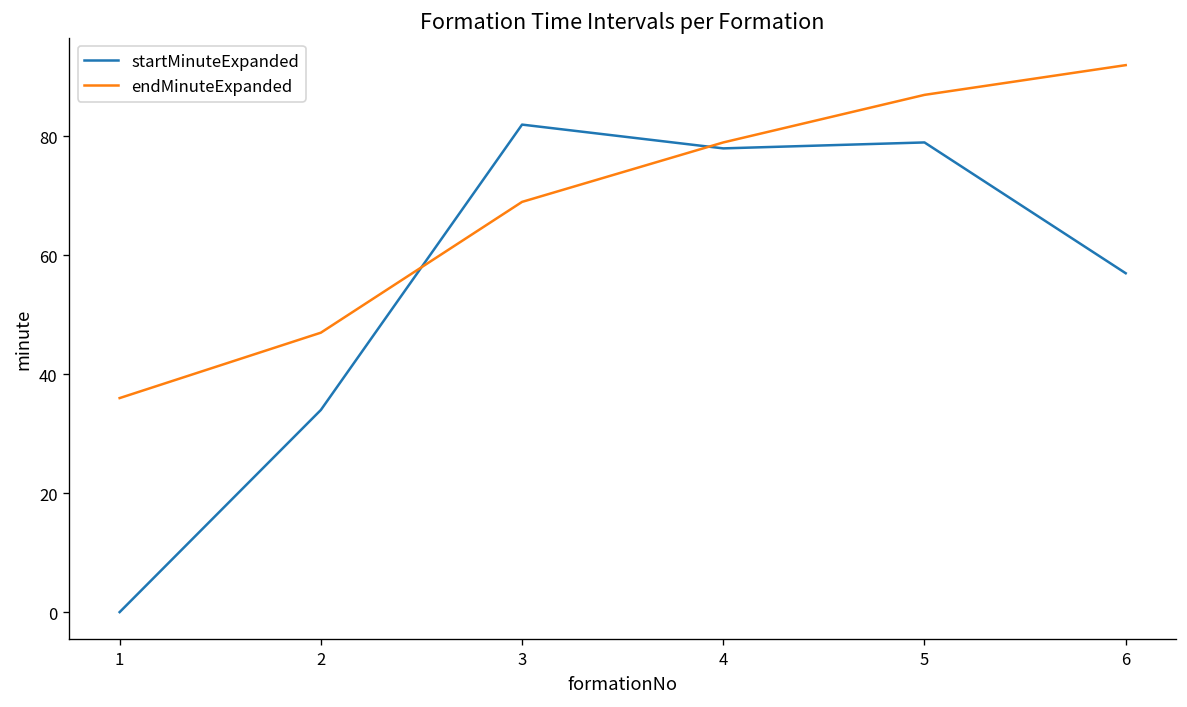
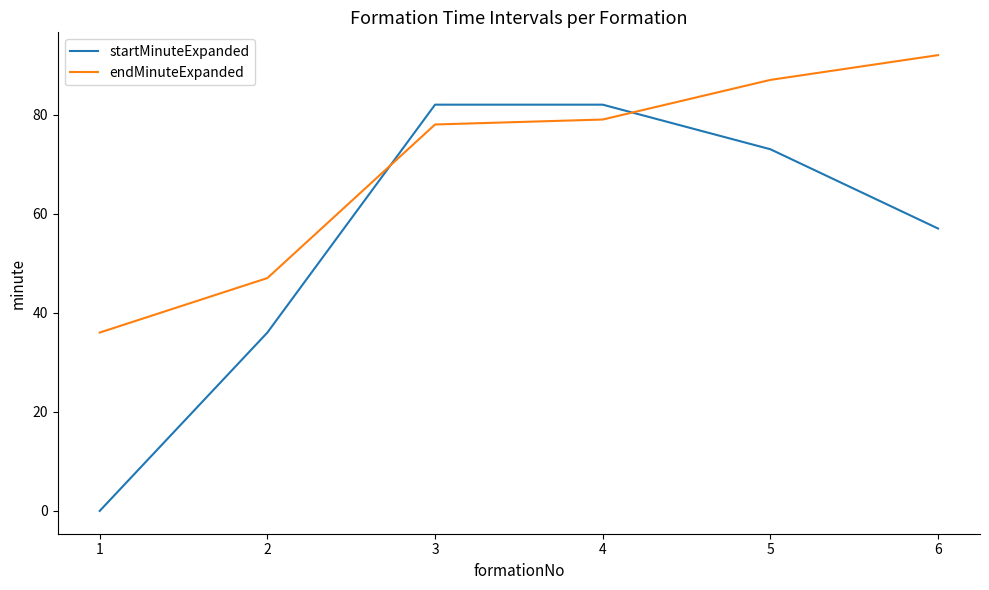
  {
    "startMinuteExpanded": {
      "1": 0,
-     "2": 34,
+     "2": 36,
      "3": 82,
-     "4": 78,
-     "5": 79,
+     "4": 82,
+     "5": 73,
      "6": 57
    },
    "endMinuteExpanded": {
      "1": 36,
      "2": 47,
-     "3": 69,
+     "3": 78,
      "4": 79,
      "5": 87,
      "6": 92
    }
  }
